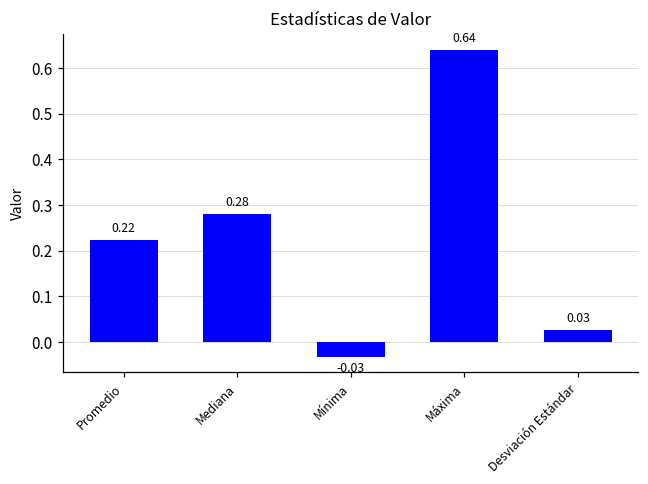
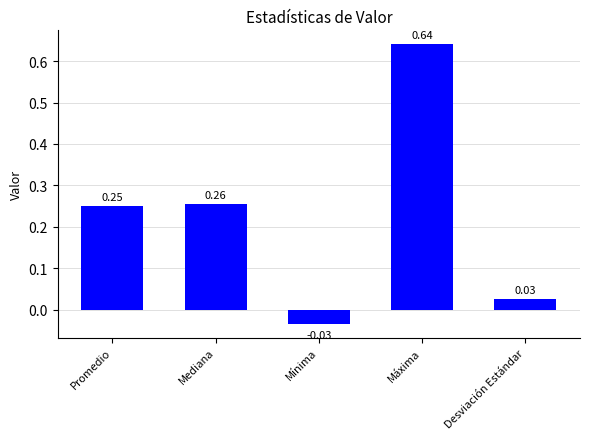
  {
-   "Promedio": 0.22,
-   "Mediana": 0.28,
+   "Promedio": 0.25,
+   "Mediana": 0.26,
    "Mínima": -0.03,
    "Máxima": 0.64,
    "Desviación Estándar": 0.03
  }
